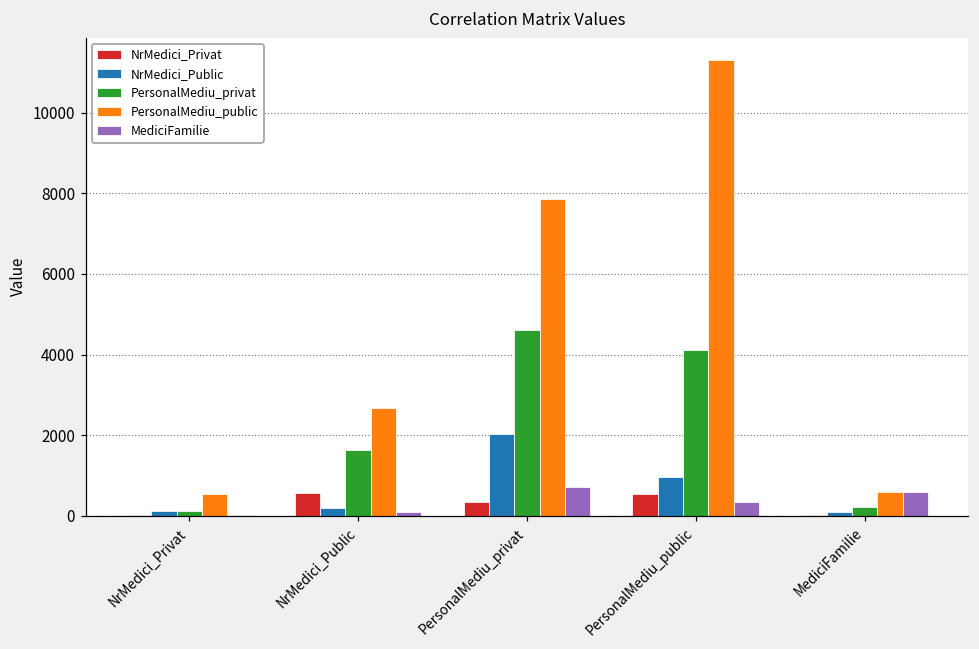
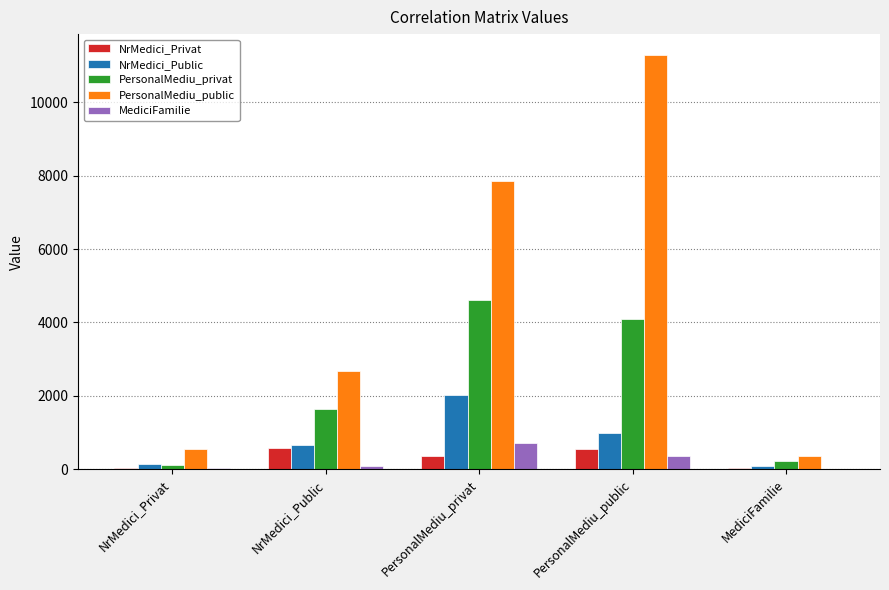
  {
    "NrMedici_Privat": {
      "NrMedici_Public": 600,
      "PersonalMediu_privat": 300,
      "PersonalMediu_public": 500
    },
    "NrMedici_Public": {
      "NrMedici_Privat": 100,
-     "NrMedici_Public": 200,
+     "NrMedici_Public": 700,
      "PersonalMediu_privat": 2000,
      "PersonalMediu_public": 1000,
      "MediciFamilie": 100
    },
    "PersonalMediu_privat": {
      "NrMedici_Privat": 100,
      "NrMedici_Public": 1600,
      "PersonalMediu_privat": 4600,
      "PersonalMediu_public": 4100,
      "MediciFamilie": 200
    },
    "PersonalMediu_public": {
      "NrMedici_Privat": 500,
      "NrMedici_Public": 2700,
      "PersonalMediu_privat": 7800,
      "PersonalMediu_public": 11300,
-     "MediciFamilie": 600
+     "MediciFamilie": 400
    },
    "MediciFamilie": {
      "NrMedici_Public": 100,
      "PersonalMediu_privat": 700,
      "PersonalMediu_public": 400,
-     "MediciFamilie": 600
+     "MediciFamilie": 0
    }
  }
